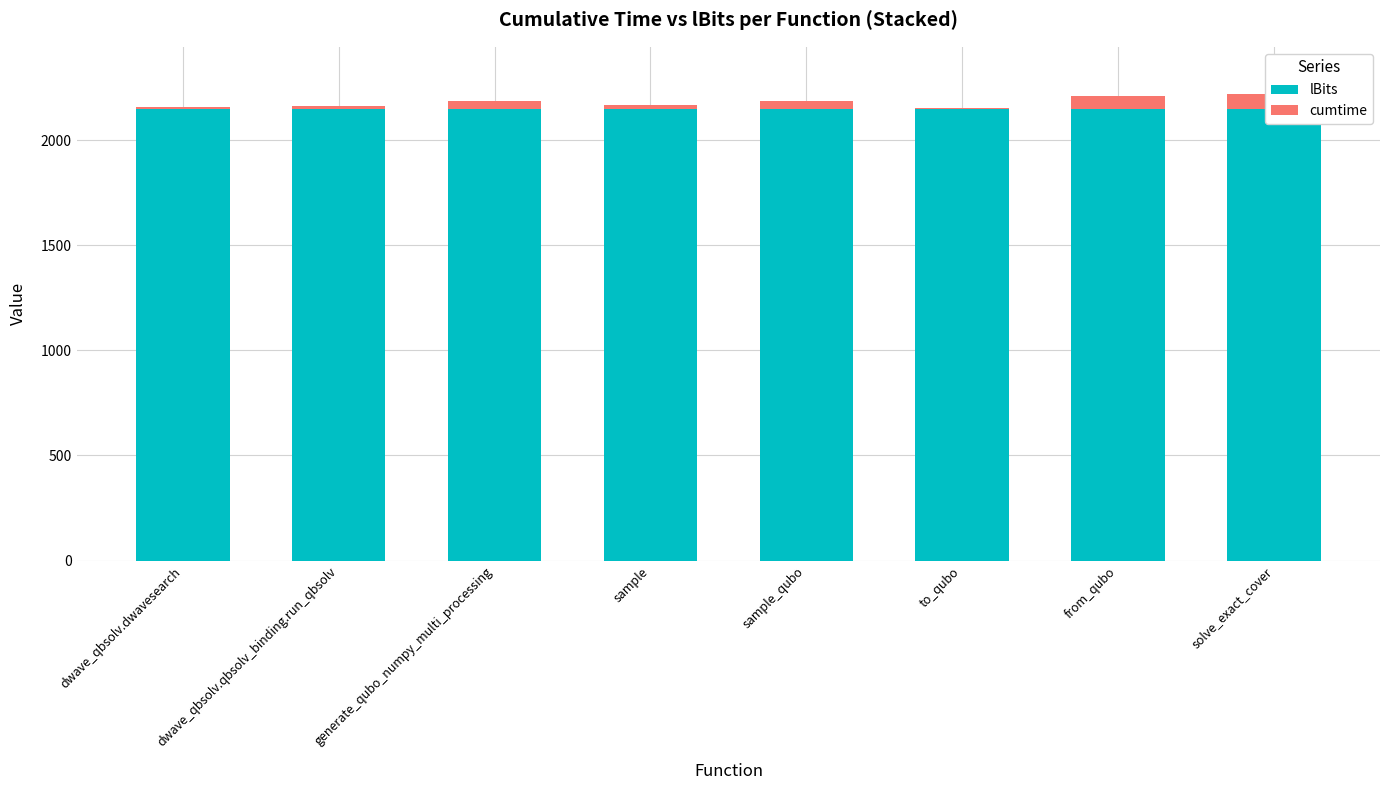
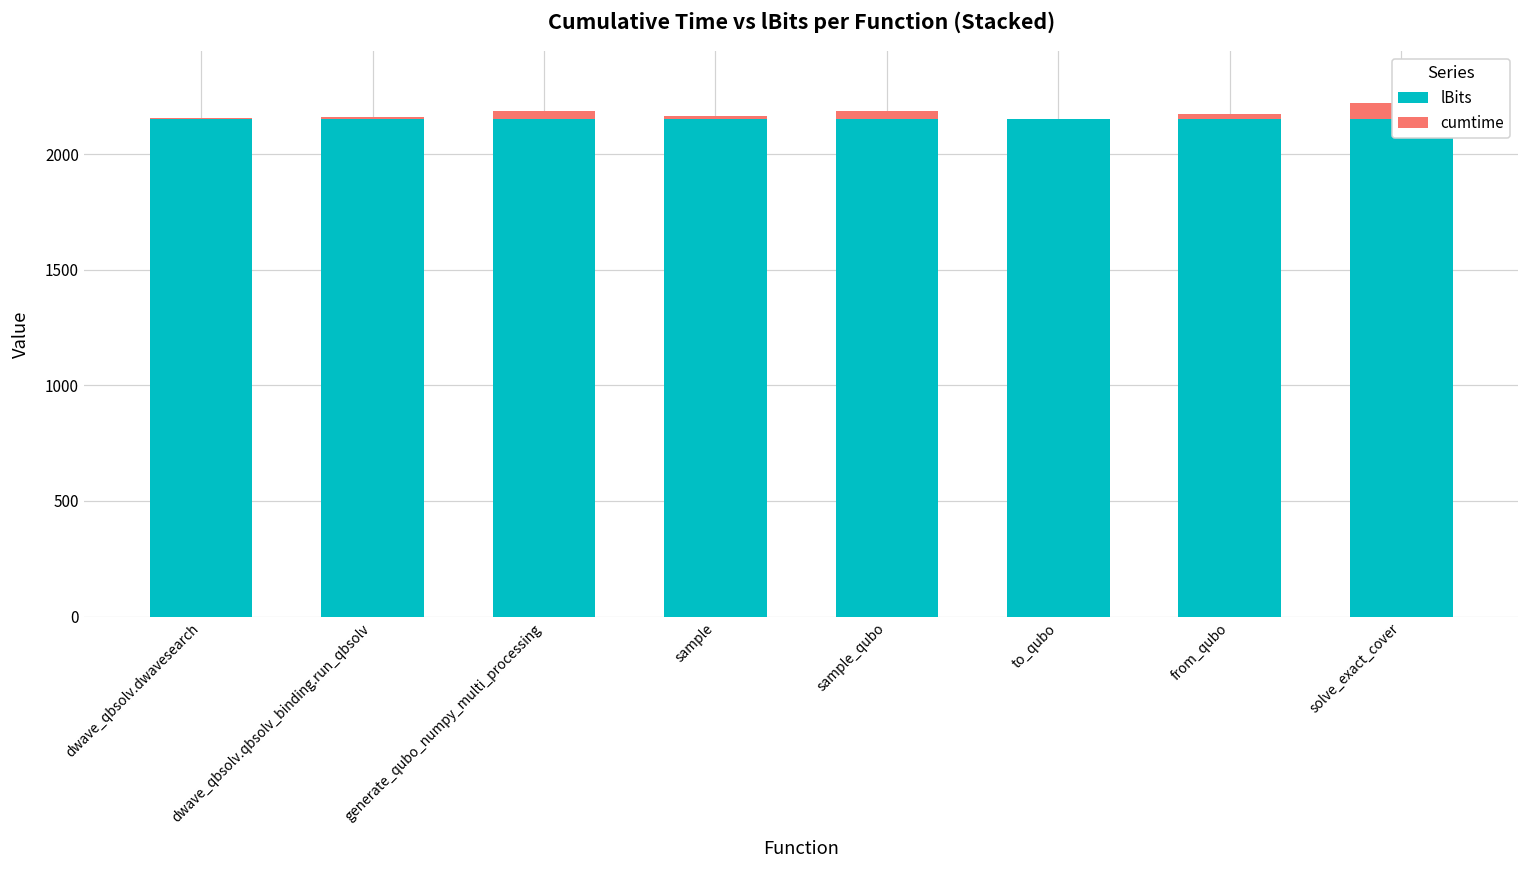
  {
    "lBits": {
      "dwave_qbsolv.dwavesearch": 2150,
      "dwave_qbsolv.qbsolv_binding.run_qbsolv": 2150,
      "generate_qubo_numpy_multi_processing": 2150,
      "sample": 2150,
      "sample_qubo": 2150,
      "to_qubo": 2150,
      "from_qubo": 2150
    },
    "cumtime": {
      "dwave_qbsolv.qbsolv_binding.run_qbsolv": 10,
      "generate_qubo_numpy_multi_processing": 30,
      "sample": 10,
      "sample_qubo": 40,
-     "from_qubo": 60
+     "from_qubo": 20
    }
  }
